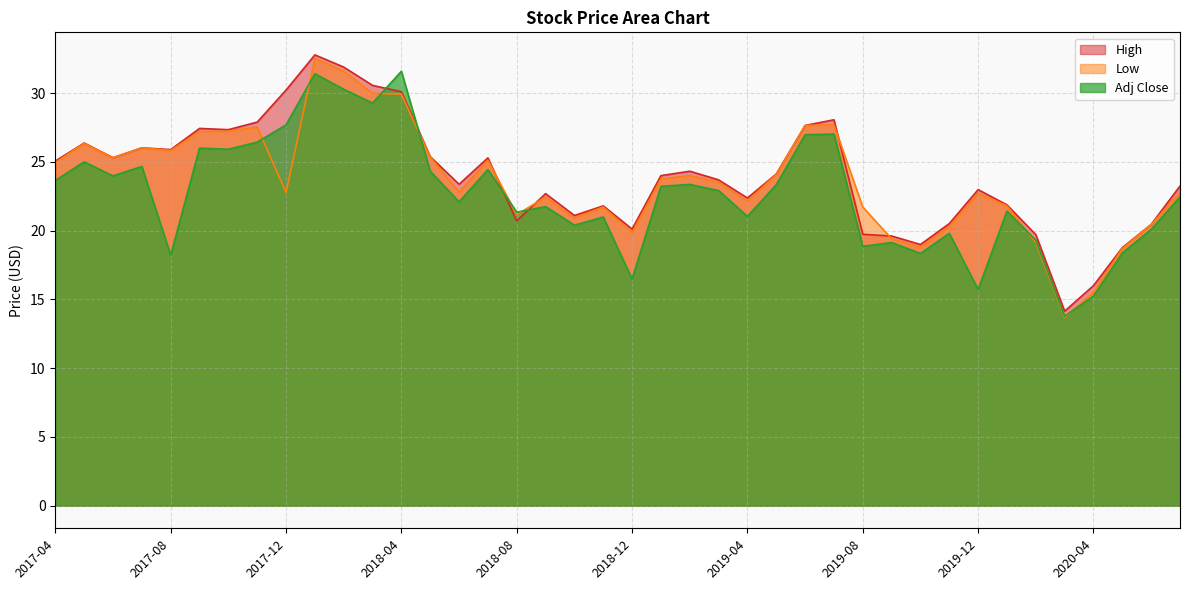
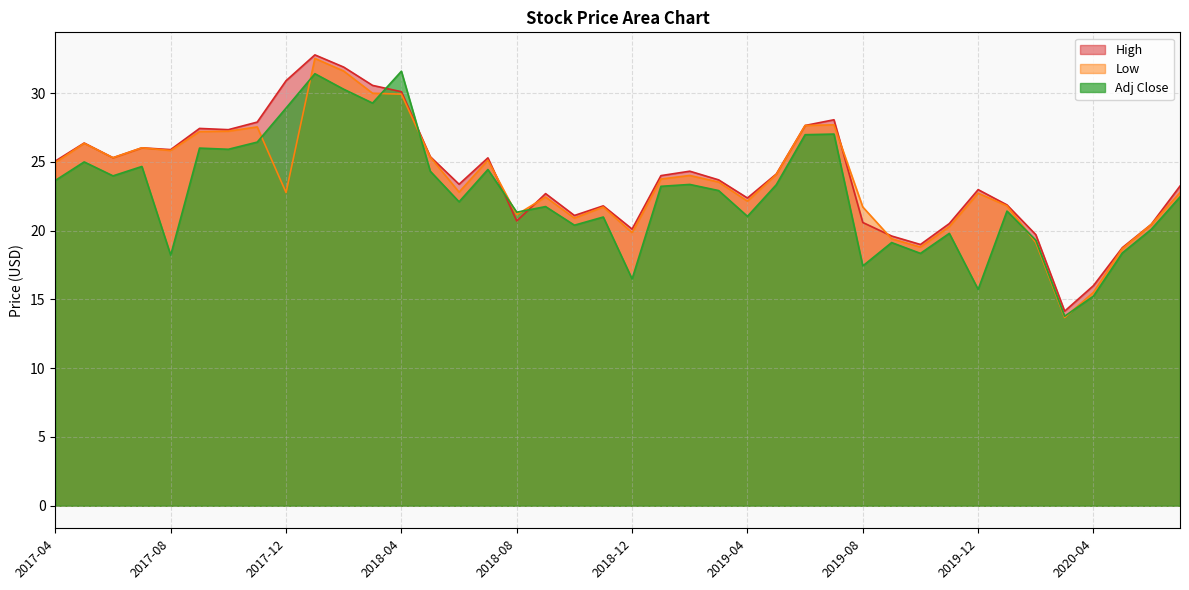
  {
    "High": {
-     "2017-12": 30.2,
+     "2017-12": 30.9,
      "2018-08": 20.7,
      "2018-12": 20.1,
      "2019-04": 22.4,
-     "2019-08": 19.7,
+     "2019-08": 20.6,
      "2019-12": 23.0,
      "2020-04": 16.0
    },
    "Low": {
      "2017-12": 22.8,
      "2018-12": 19.9,
      "2019-04": 22.2,
      "2019-08": 21.7,
      "2019-12": 22.7,
      "2020-04": 15.5
    },
    "Adj Close": {
      "2017-04": 23.7,
      "2017-08": 18.2,
-     "2017-12": 27.7,
+     "2017-12": 28.9,
      "2018-04": 31.6,
      "2018-12": 16.5,
      "2019-04": 21.0,
-     "2019-08": 18.9,
+     "2019-08": 17.4,
      "2019-12": 15.7,
      "2020-04": 15.2
    }
  }
